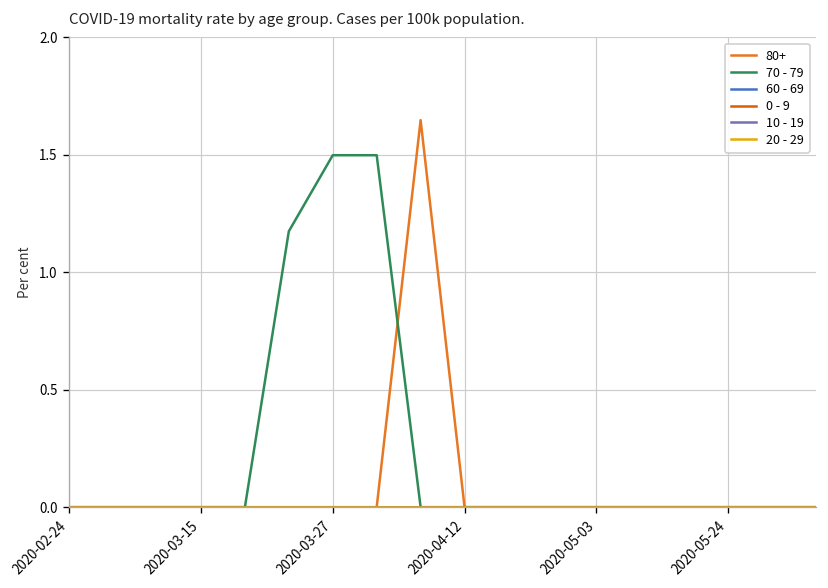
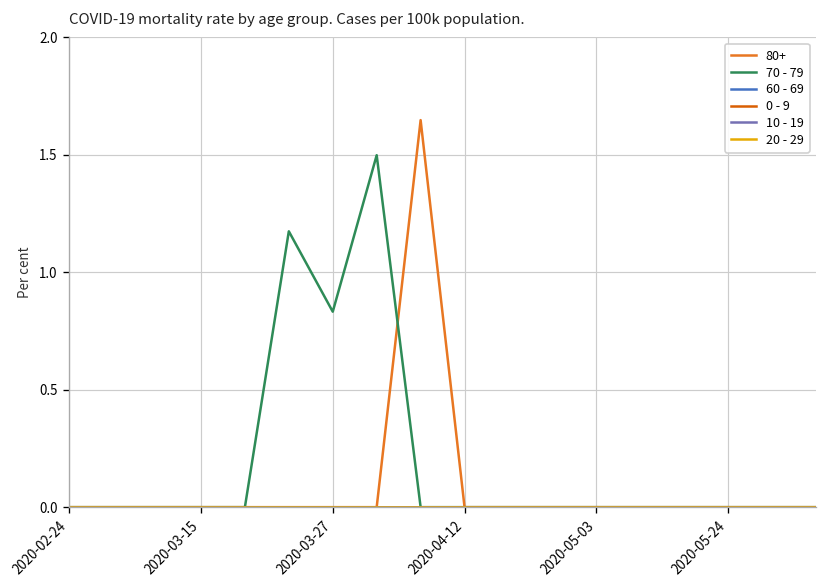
  {
    "70 - 79": {
-     "2020-03-27": 1.50
+     "2020-03-27": 0.83
    }
  }
